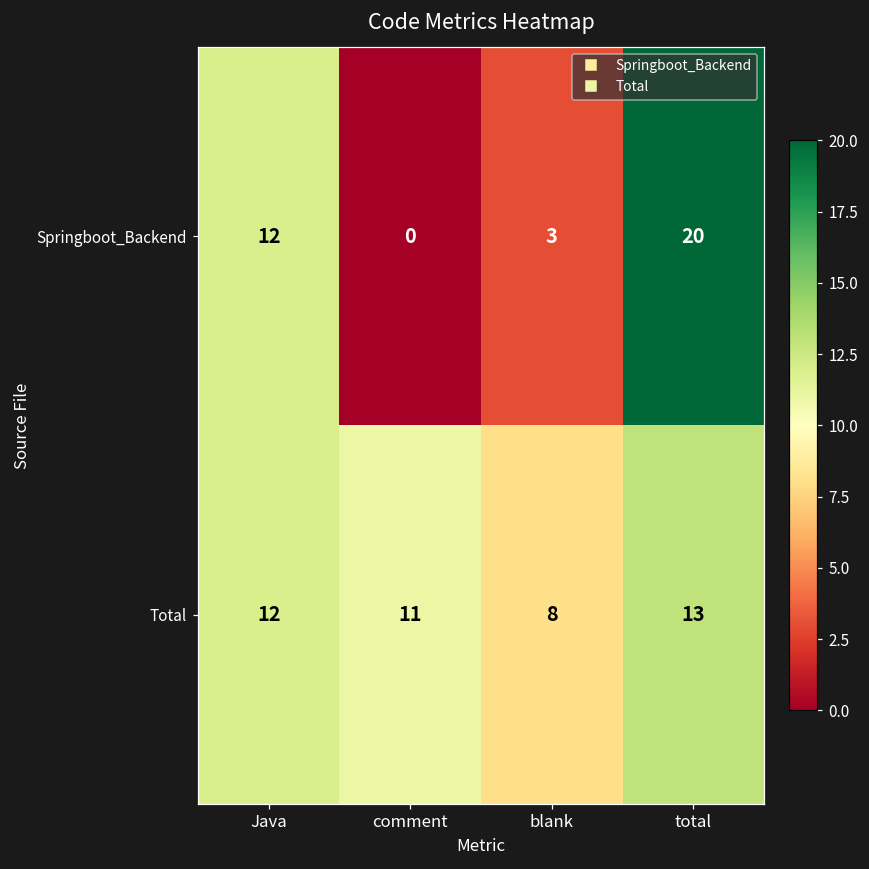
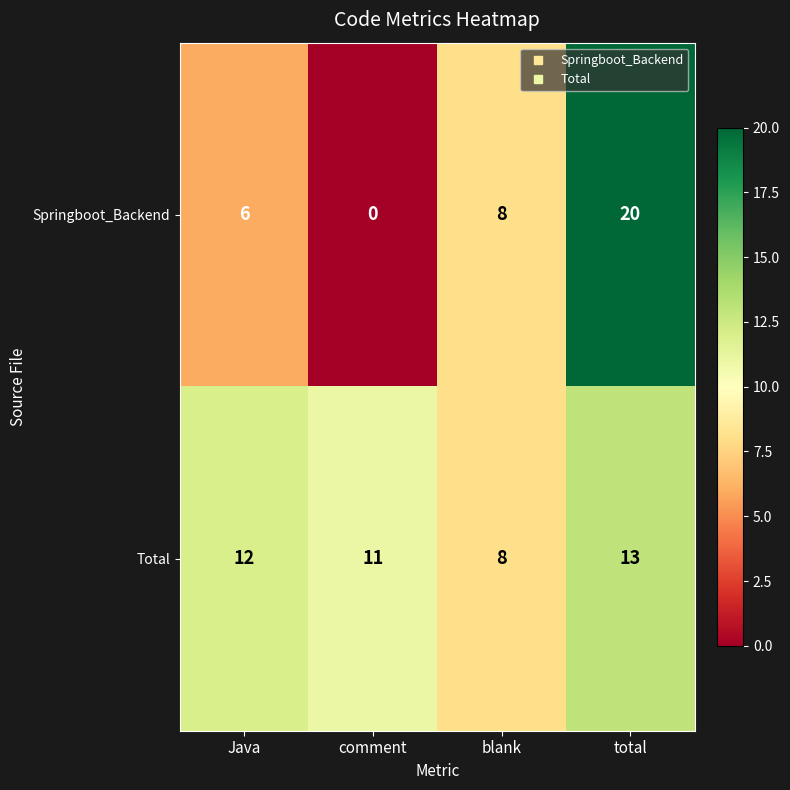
  {
    "Springboot_Backend": {
-     "Java": 12,
+     "Java": 6,
      "comment": 0,
-     "blank": 3,
+     "blank": 8,
      "total": 20
    },
    "Total": {
      "Java": 12,
      "comment": 11,
      "blank": 8,
      "total": 13
    }
  }
